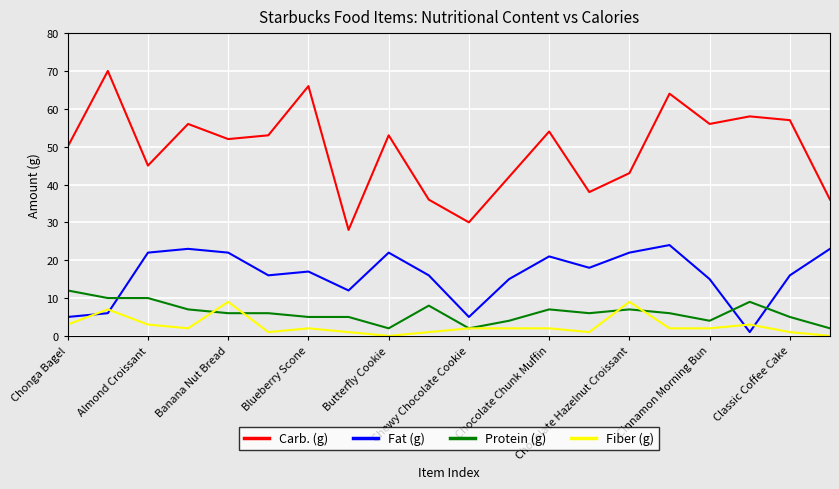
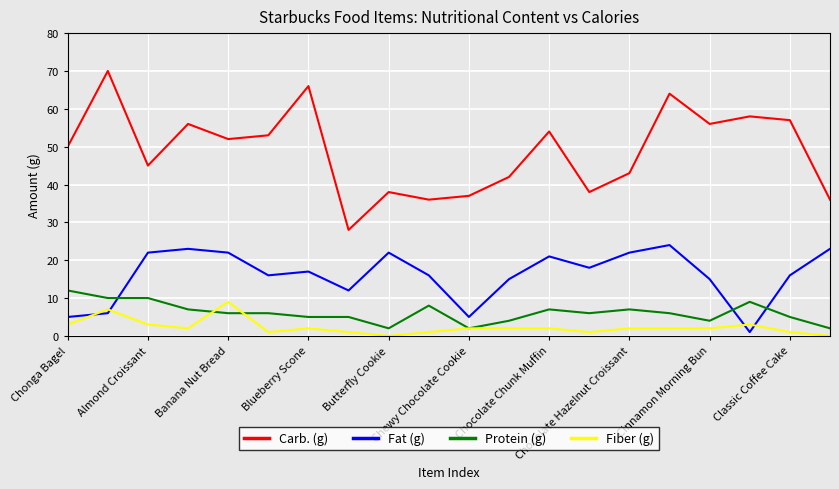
  {
    "Carb. (g)": {
      "Chonga Bagel": 50,
      "Almond Croissant": 45,
      "Banana Nut Bread": 52,
      "Blueberry Scone": 66,
-     "Butterfly Cookie": 53,
-     "Chewy Chocolate Cookie": 30,
+     "Butterfly Cookie": 38,
+     "Chewy Chocolate Cookie": 37,
      "Chocolate Chunk Muffin": 54,
      "Chocolate Hazelnut Croissant": 43,
      "Cinnamon Morning Bun": 56,
      "Classic Coffee Cake": 57
    },
    "Fat (g)": {
      "Chonga Bagel": 5,
      "Almond Croissant": 22,
      "Banana Nut Bread": 22,
      "Blueberry Scone": 17,
      "Butterfly Cookie": 22,
      "Chewy Chocolate Cookie": 5,
      "Chocolate Chunk Muffin": 21,
      "Chocolate Hazelnut Croissant": 22,
      "Cinnamon Morning Bun": 15,
      "Classic Coffee Cake": 16
    },
    "Protein (g)": {
      "Chonga Bagel": 12,
      "Almond Croissant": 10,
      "Banana Nut Bread": 6,
      "Blueberry Scone": 5,
      "Butterfly Cookie": 2,
      "Chocolate Chunk Muffin": 7,
      "Chocolate Hazelnut Croissant": 7,
      "Cinnamon Morning Bun": 4,
      "Classic Coffee Cake": 5
    },
    "Fiber (g)": {
      "Chonga Bagel": 3,
      "Almond Croissant": 3,
      "Banana Nut Bread": 9,
      "Blueberry Scone": 2,
      "Butterfly Cookie": 0,
      "Chocolate Chunk Muffin": 2,
-     "Chocolate Hazelnut Croissant": 9,
+     "Chocolate Hazelnut Croissant": 2,
      "Cinnamon Morning Bun": 2,
      "Classic Coffee Cake": 1
    }
  }
